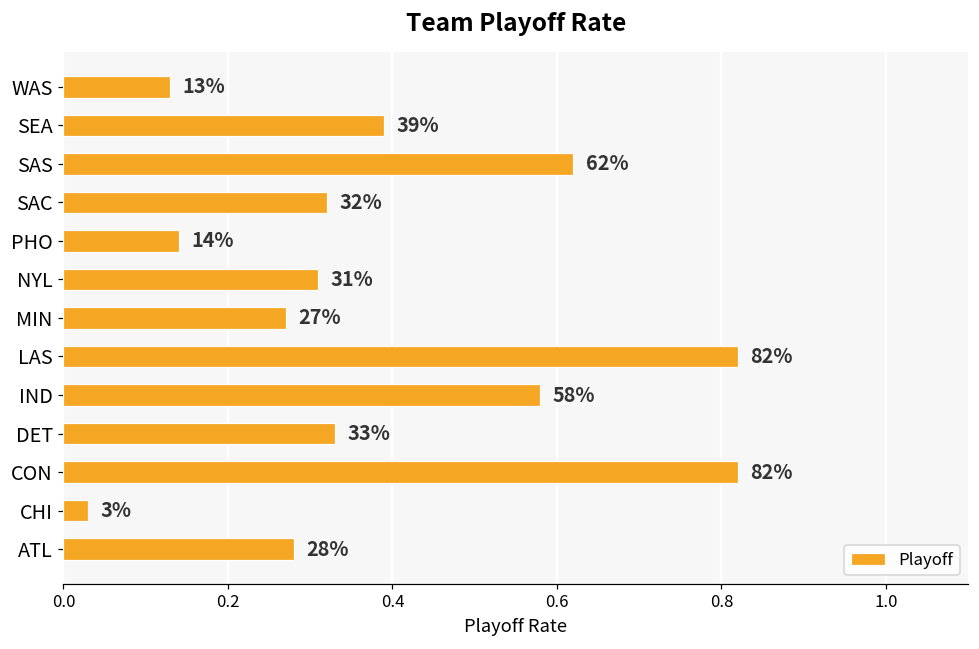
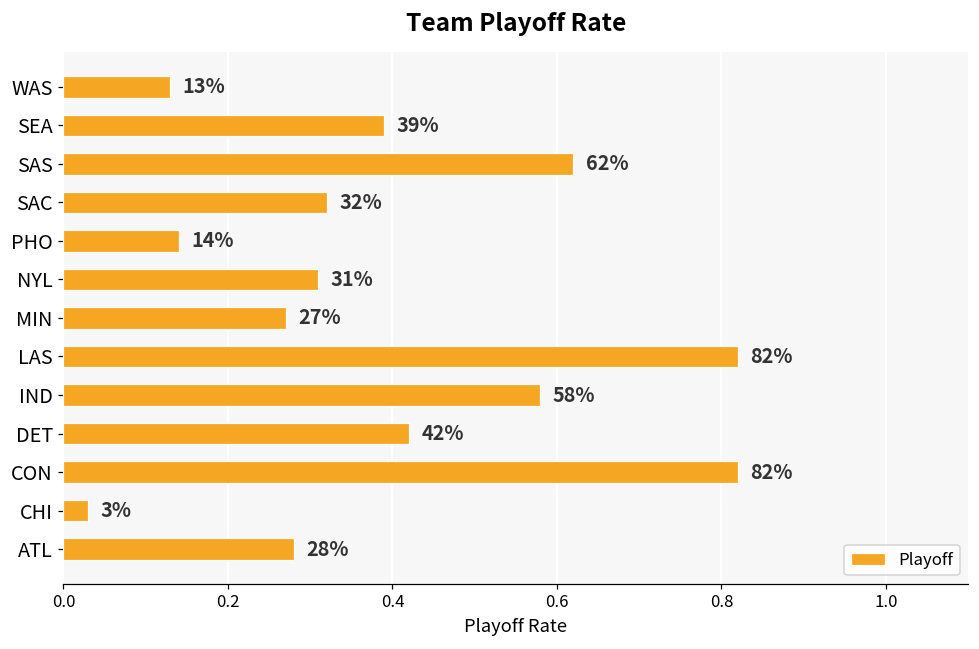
  {
    "WAS": "13%",
    "SEA": "39%",
    "SAS": "62%",
    "SAC": "32%",
    "PHO": "14%",
    "NYL": "31%",
    "MIN": "27%",
    "LAS": "82%",
    "IND": "58%",
-   "DET": "33%",
+   "DET": "42%",
    "CON": "82%",
    "CHI": "3%",
    "ATL": "28%"
  }
